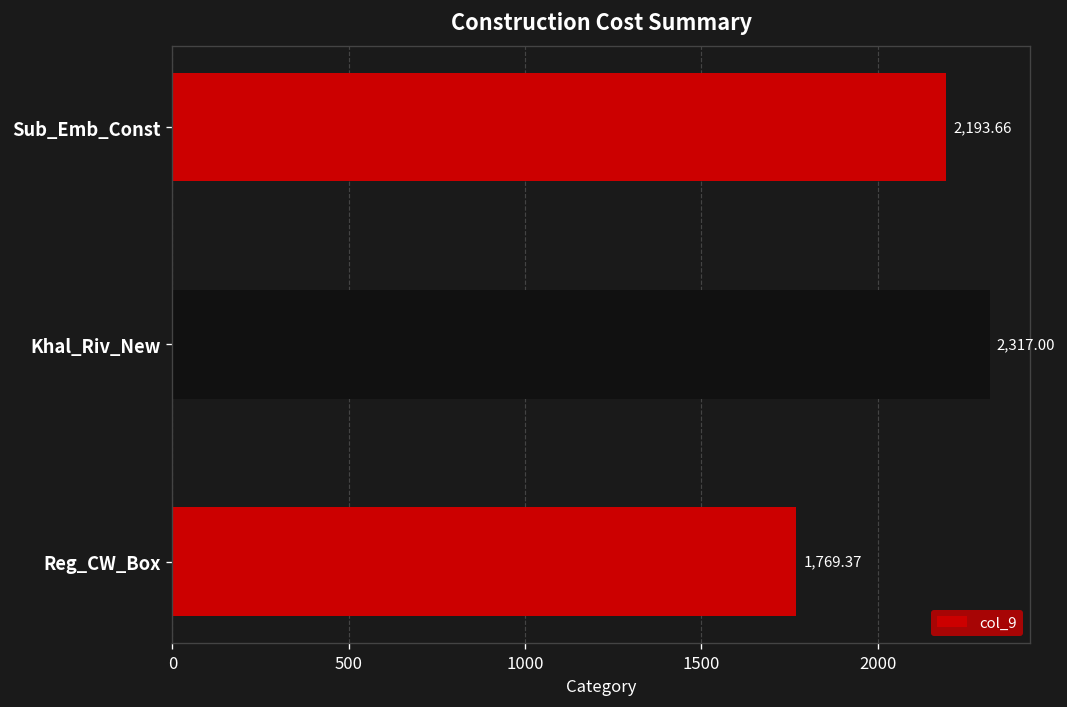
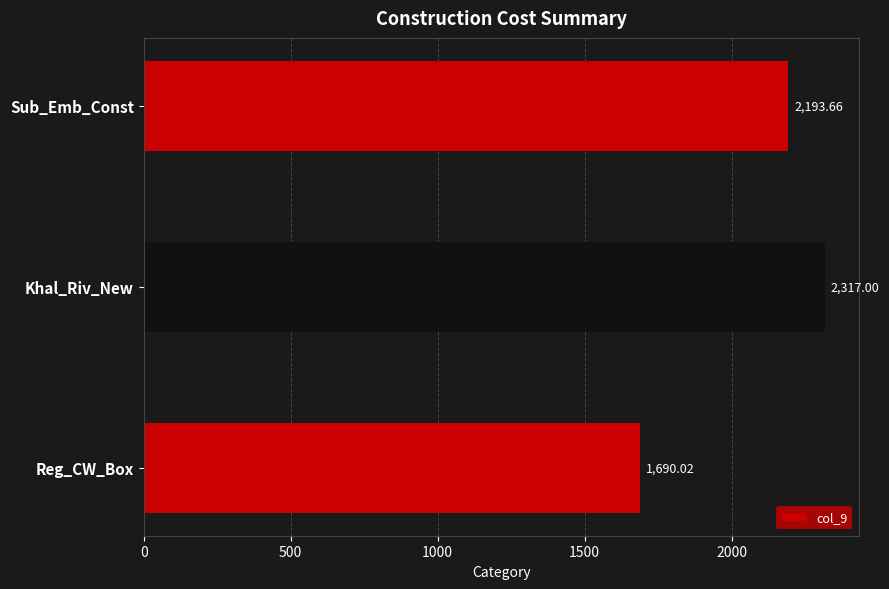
  {
    "Sub_Emb_Const": "2,193.66",
    "Khal_Riv_New": "2,317.00",
-   "Reg_CW_Box": "1,769.37"
+   "Reg_CW_Box": "1,690.02"
  }
